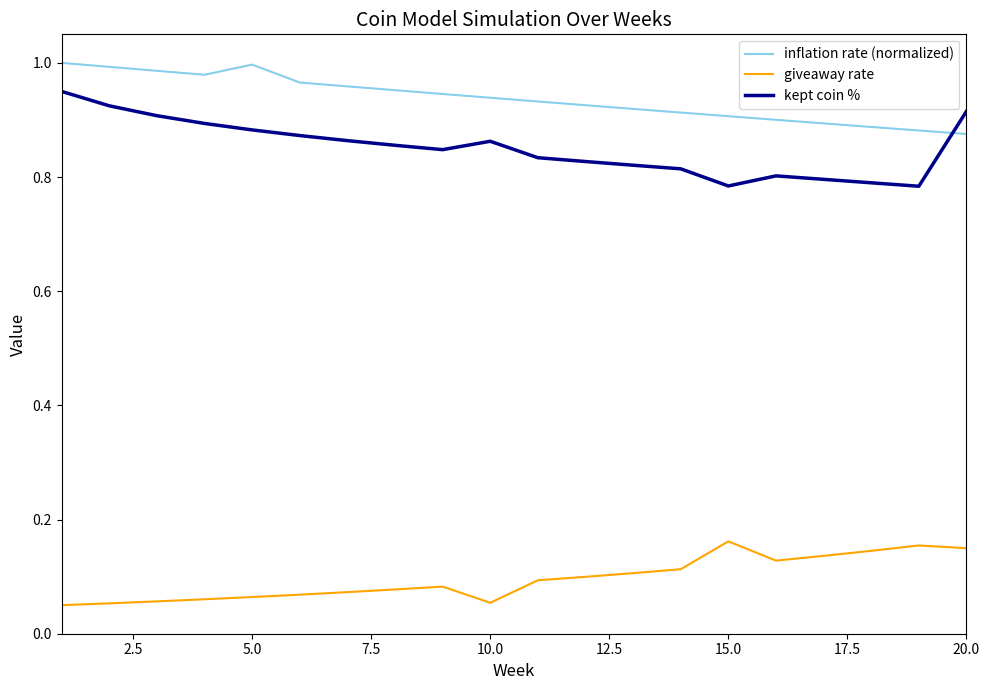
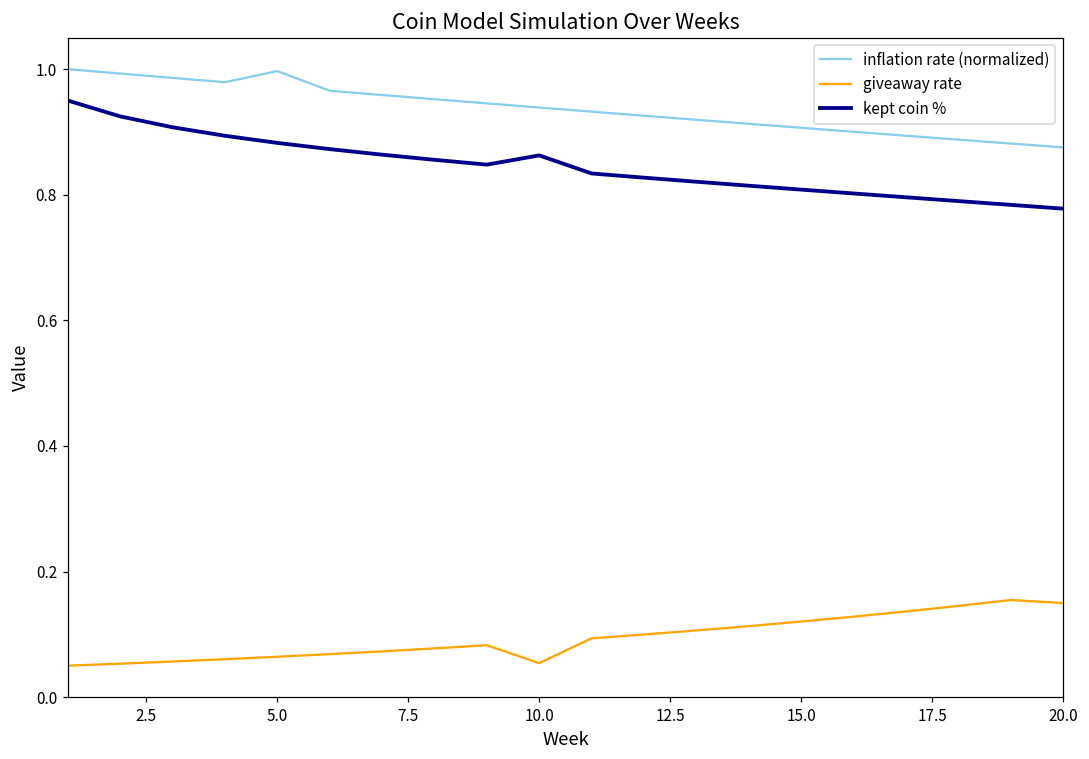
  {
    "inflation rate (normalized)": {
      "5.0": 1.00,
      "10.0": 0.94,
      "15.0": 0.91,
      "20.0": 0.88
    },
    "giveaway rate": {
      "5.0": 0.06,
      "10.0": 0.05,
-     "15.0": 0.16,
+     "15.0": 0.12,
      "20.0": 0.15
    },
    "kept coin %": {
      "5.0": 0.88,
      "10.0": 0.86,
-     "15.0": 0.78,
-     "20.0": 0.92
+     "15.0": 0.81,
+     "20.0": 0.78
    }
  }
